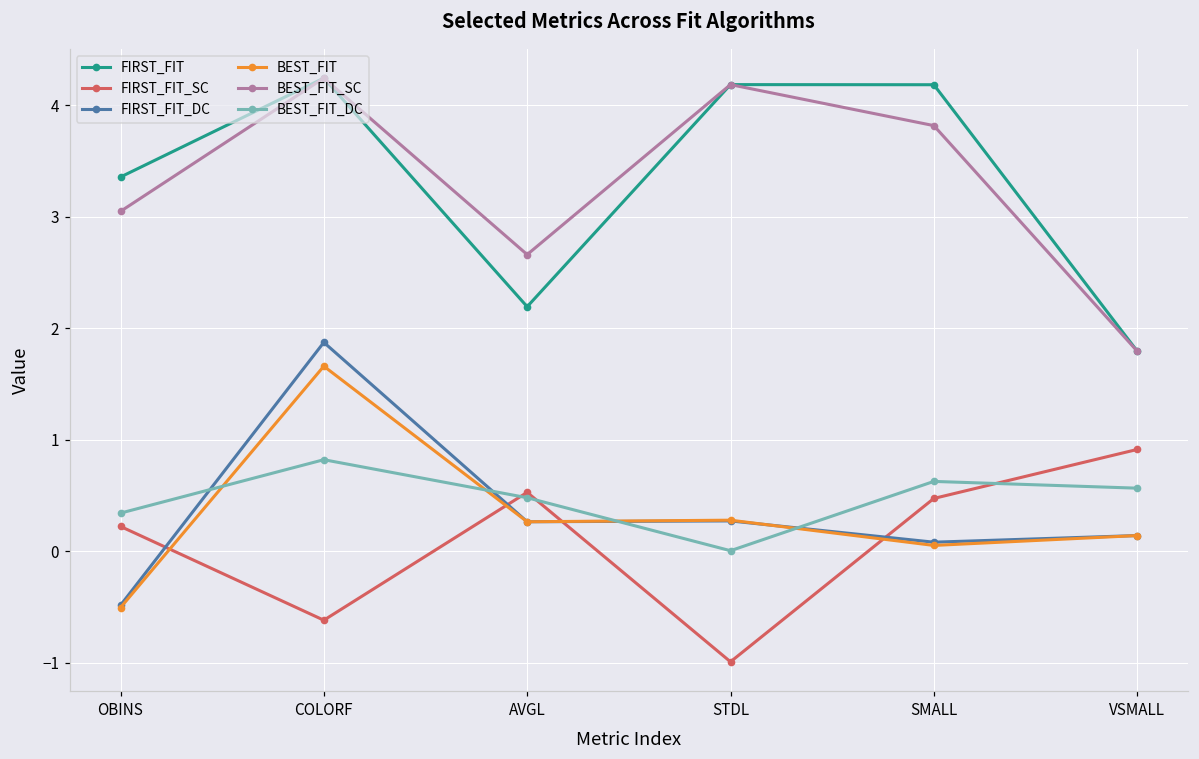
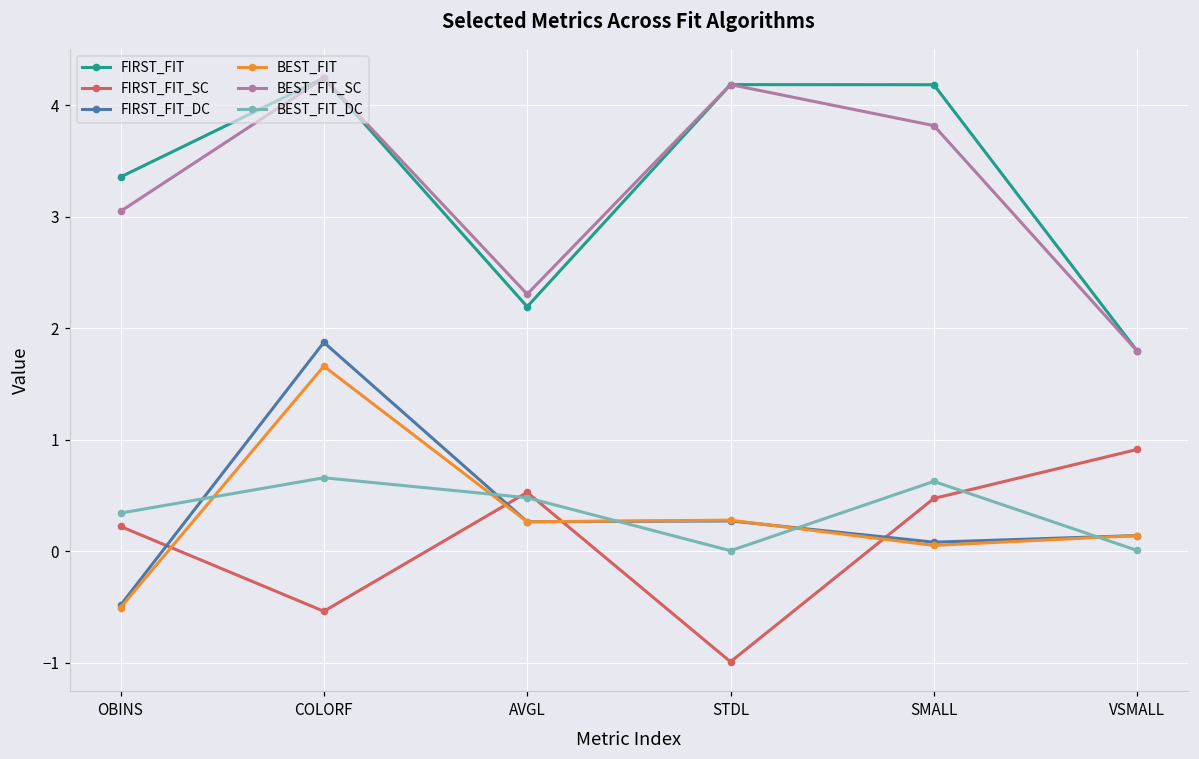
  {
    "FIRST_FIT": {
      "OBINS": 3.36,
      "AVGL": 2.19,
      "SMALL": 4.19
    },
    "FIRST_FIT_SC": {
      "OBINS": 0.22,
-     "COLORF": -0.62,
+     "COLORF": -0.54,
      "AVGL": 0.53,
      "STDL": -0.99,
      "SMALL": 0.47,
      "VSMALL": 0.91
    },
    "FIRST_FIT_DC": {
      "COLORF": 1.87,
      "SMALL": 0.08
    },
    "BEST_FIT": {
      "COLORF": 1.66,
      "SMALL": 0.05
    },
    "BEST_FIT_SC": {
      "OBINS": 3.05,
-     "AVGL": 2.66,
+     "AVGL": 2.31,
      "SMALL": 3.82
    },
    "BEST_FIT_DC": {
      "OBINS": 0.34,
-     "COLORF": 0.82,
+     "COLORF": 0.66,
      "AVGL": 0.48,
      "STDL": 0.00,
      "SMALL": 0.63,
-     "VSMALL": 0.57
+     "VSMALL": 0.01
    }
  }
